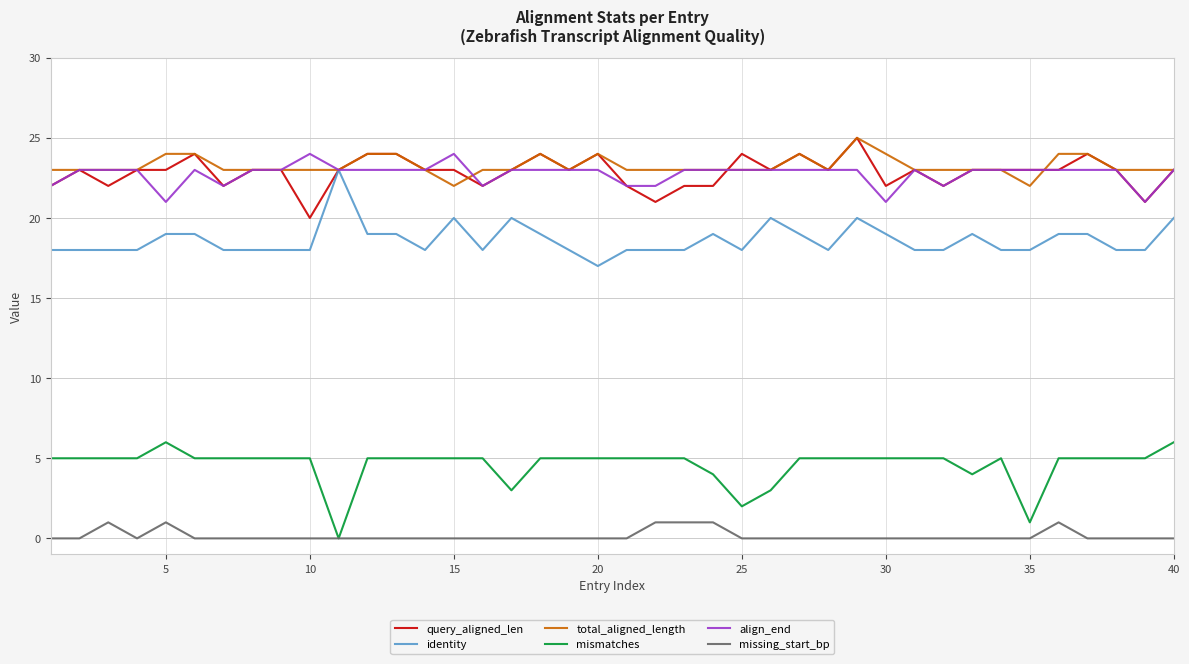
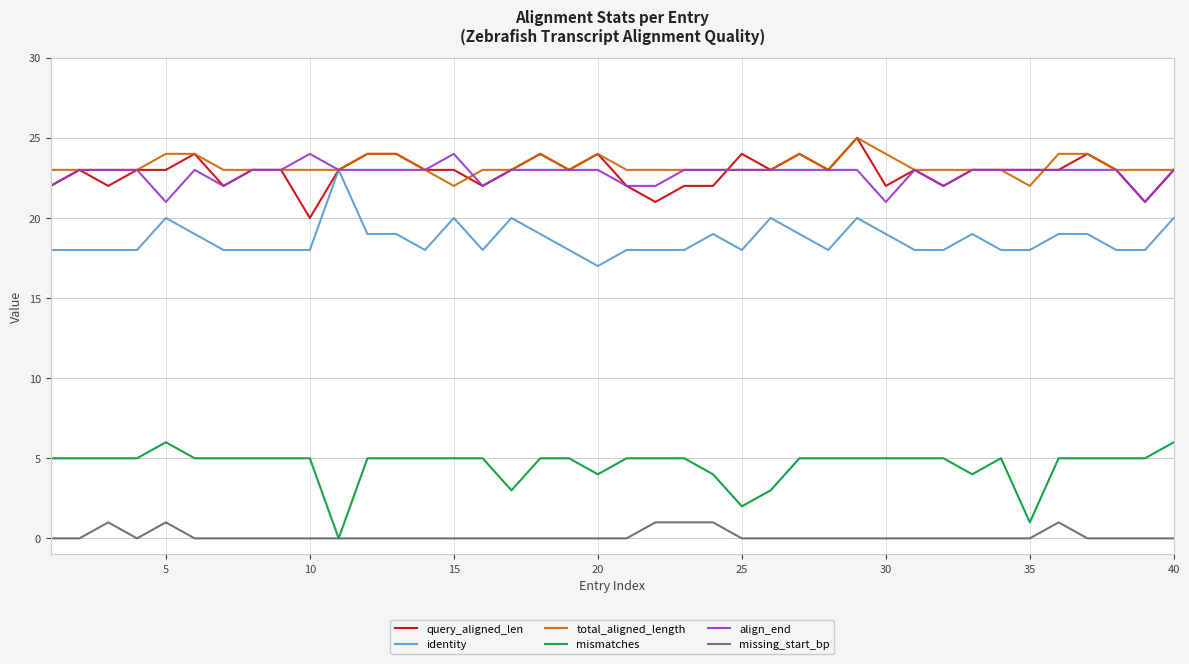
  {
    "query_aligned_len": {
      "5": 23,
      "10": 20,
      "15": 23,
      "25": 24,
      "30": 22
    },
    "identity": {
-     "5": 19,
+     "5": 20,
      "10": 18,
      "15": 20,
      "20": 17,
      "25": 18,
      "30": 19,
      "35": 18,
      "40": 20
    },
    "total_aligned_length": {
      "5": 24,
      "10": 23,
      "15": 22,
      "30": 24,
      "35": 22
    },
    "mismatches": {
      "5": 6,
      "10": 5,
      "15": 5,
-     "20": 5,
+     "20": 4,
      "25": 2,
      "30": 5,
      "35": 1,
      "40": 6
    },
    "align_end": {
      "5": 21,
      "10": 24,
      "15": 24,
      "20": 23,
      "30": 21
    },
    "missing_start_bp": {
      "5": 1,
      "10": 0,
      "15": 0,
      "20": 0,
      "25": 0,
      "30": 0,
      "35": 0,
      "40": 0
    }
  }
